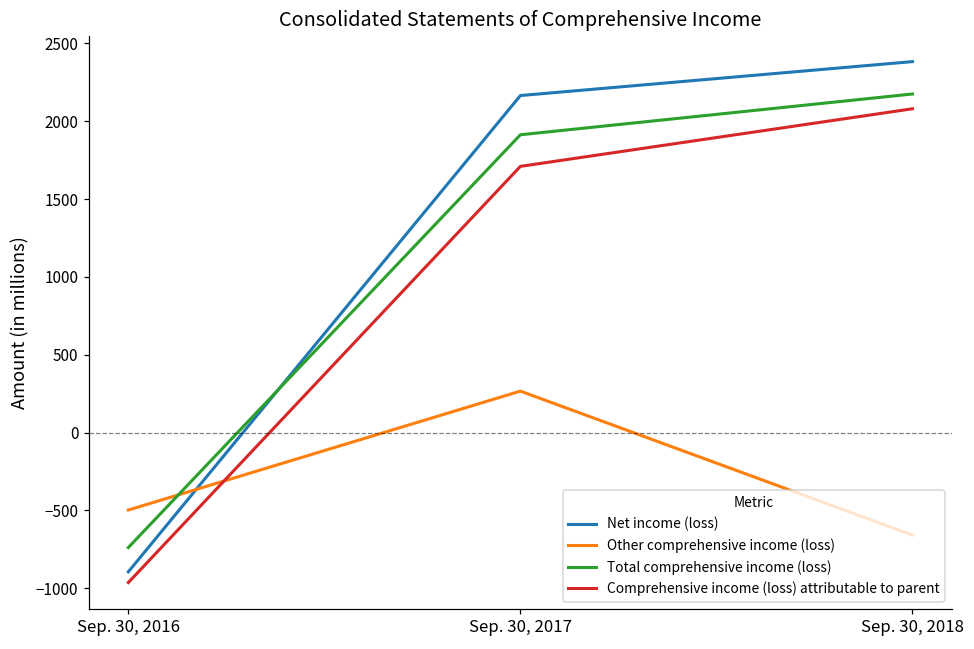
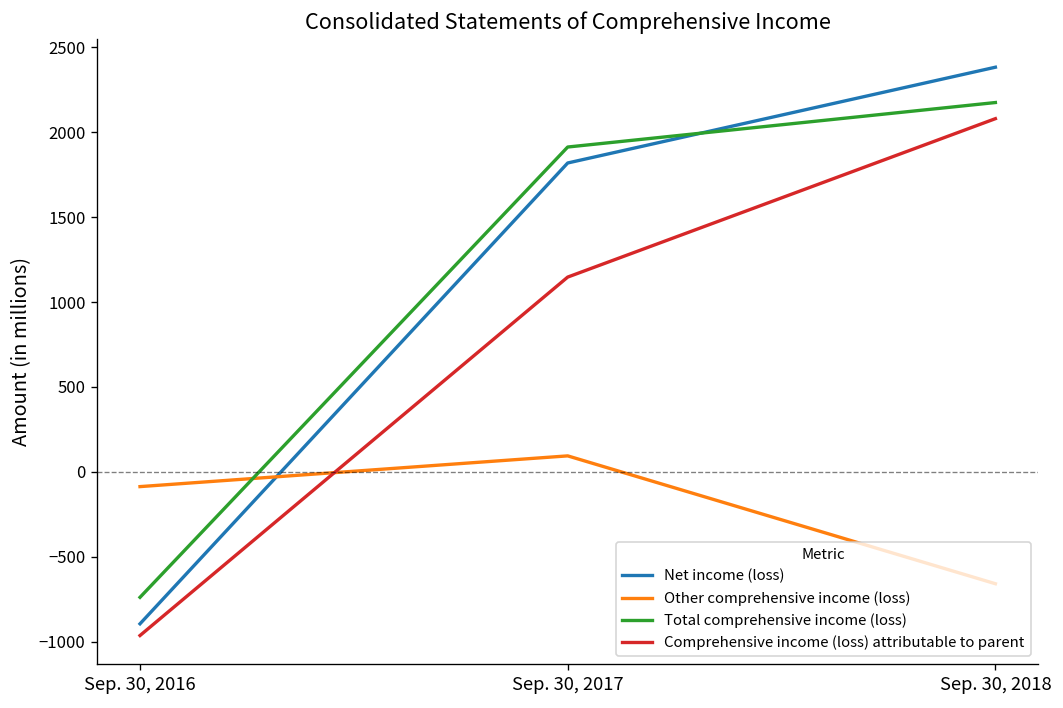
  {
    "Net income (loss)": {
      "Sep. 30, 2016": -900,
-     "Sep. 30, 2017": 2170,
+     "Sep. 30, 2017": 1820,
      "Sep. 30, 2018": 2380
    },
    "Other comprehensive income (loss)": {
-     "Sep. 30, 2016": -500,
-     "Sep. 30, 2017": 270
+     "Sep. 30, 2016": -90,
+     "Sep. 30, 2017": 90
    },
    "Total comprehensive income (loss)": {
      "Sep. 30, 2016": -740,
      "Sep. 30, 2017": 1910,
      "Sep. 30, 2018": 2180
    },
    "Comprehensive income (loss) attributable to parent": {
      "Sep. 30, 2016": -960,
-     "Sep. 30, 2017": 1710,
+     "Sep. 30, 2017": 1150,
      "Sep. 30, 2018": 2080
    }
  }
